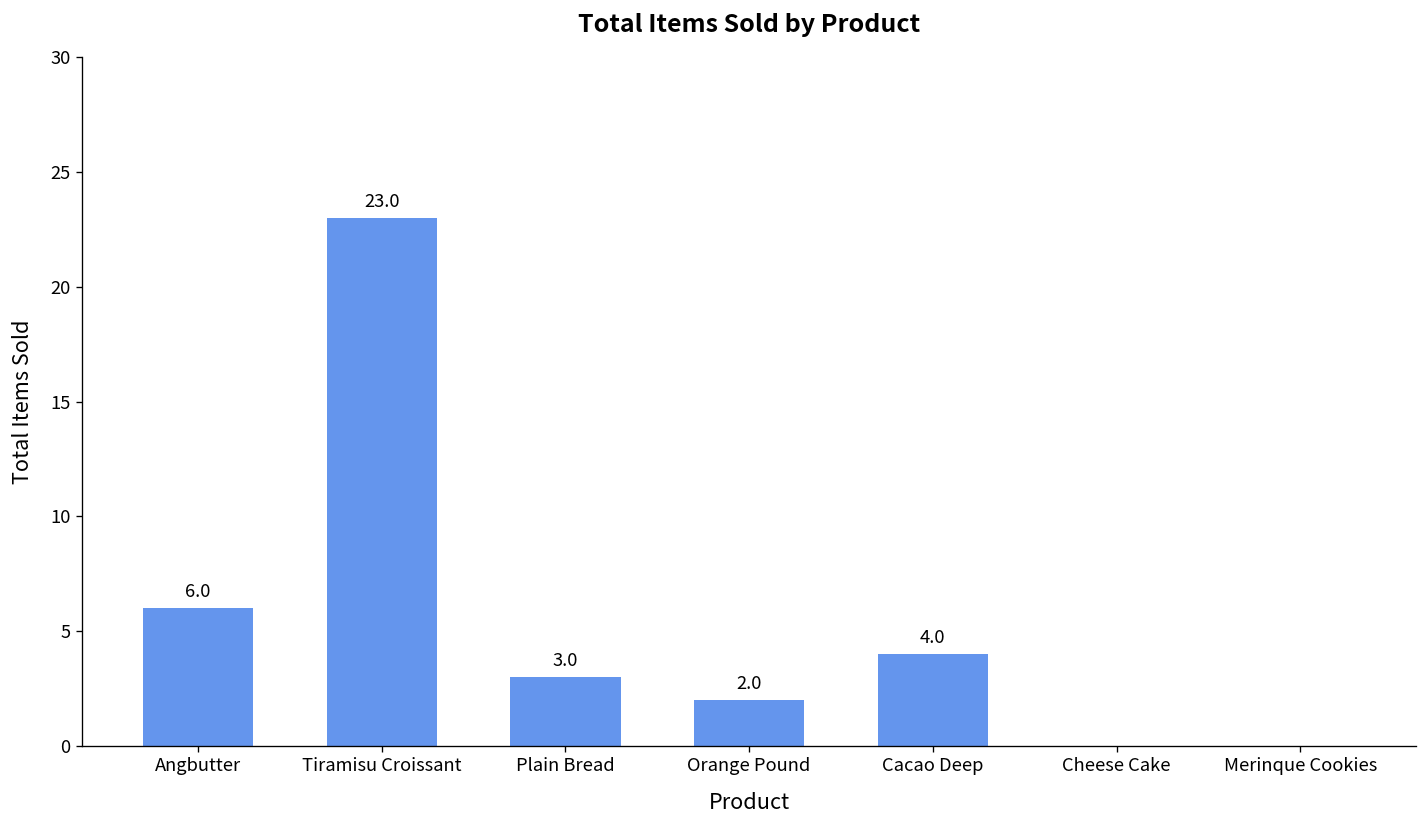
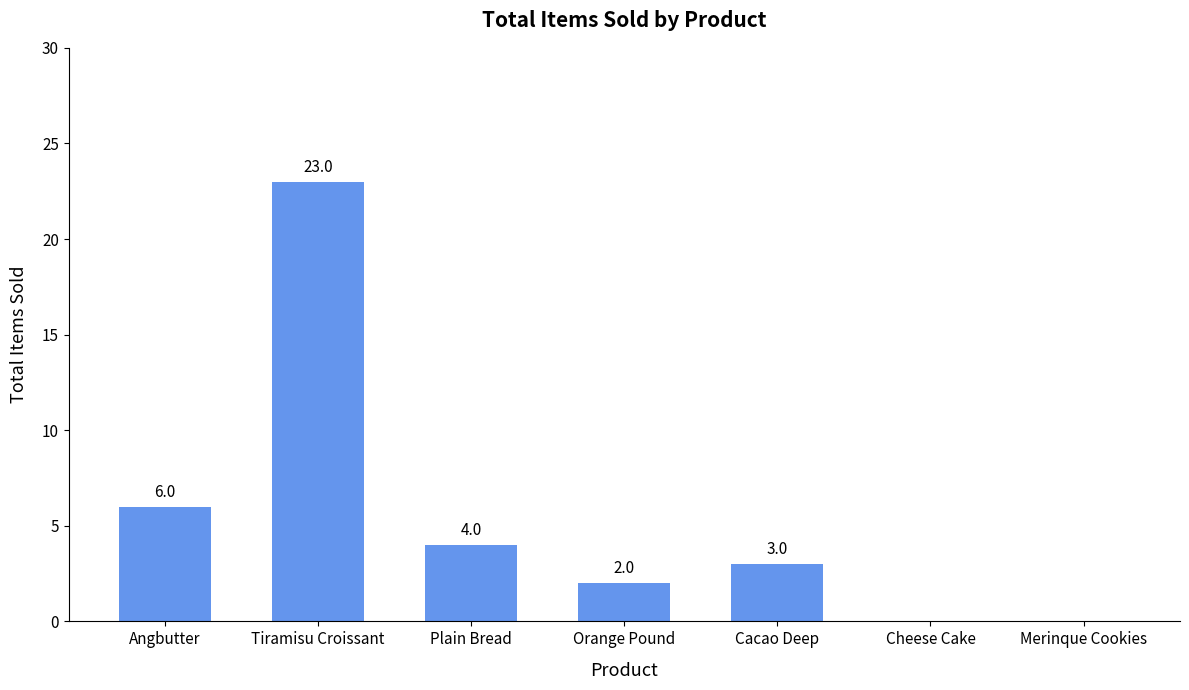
  {
    "Angbutter": 6.0,
    "Tiramisu Croissant": 23.0,
-   "Plain Bread": 3.0,
+   "Plain Bread": 4.0,
    "Orange Pound": 2.0,
-   "Cacao Deep": 4.0
+   "Cacao Deep": 3.0
  }
